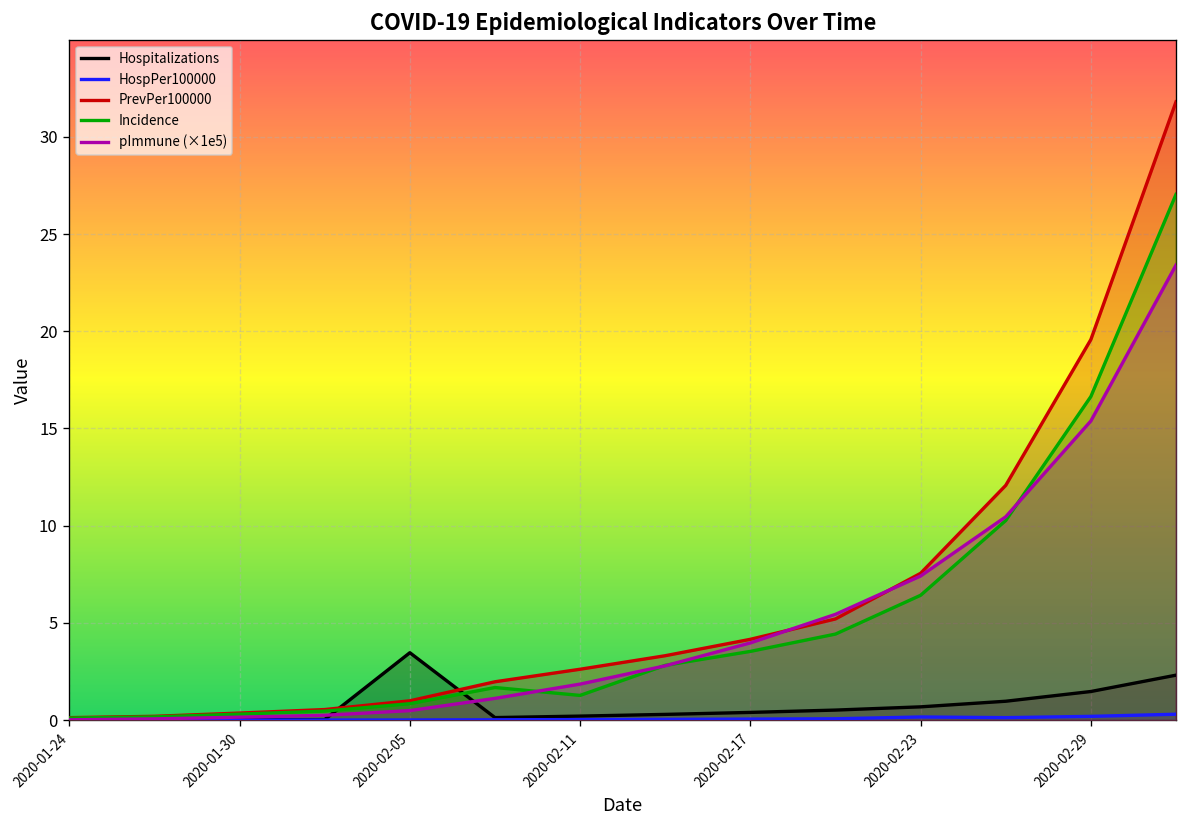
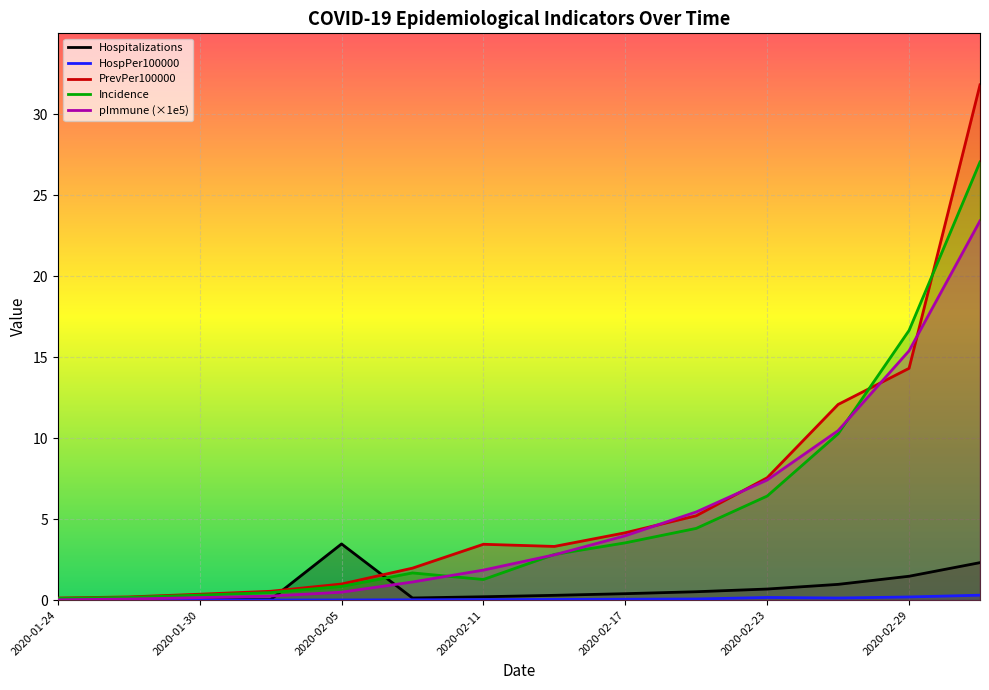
  {
    "Hospitalizations": {
      "2020-02-05": 3.5,
      "2020-02-11": 0.2,
      "2020-02-17": 0.4,
      "2020-02-23": 0.7,
      "2020-02-29": 1.5
    },
    "HospPer100000": {
      "2020-02-05": 0.0,
      "2020-02-11": 0.0,
      "2020-02-17": 0.1,
      "2020-02-23": 0.2,
      "2020-02-29": 0.2
    },
    "PrevPer100000": {
-     "2020-02-11": 2.6,
+     "2020-02-11": 3.4,
      "2020-02-17": 4.2,
-     "2020-02-29": 19.6
+     "2020-02-29": 14.3
    },
    "Incidence": {
      "2020-02-11": 1.3,
      "2020-02-17": 3.5,
      "2020-02-23": 6.4,
      "2020-02-29": 16.6
    },
    "pImmune (×1e5)": {
      "2020-02-05": 0.5,
      "2020-02-11": 1.9,
      "2020-02-17": 4.0,
      "2020-02-29": 15.4
    }
  }
